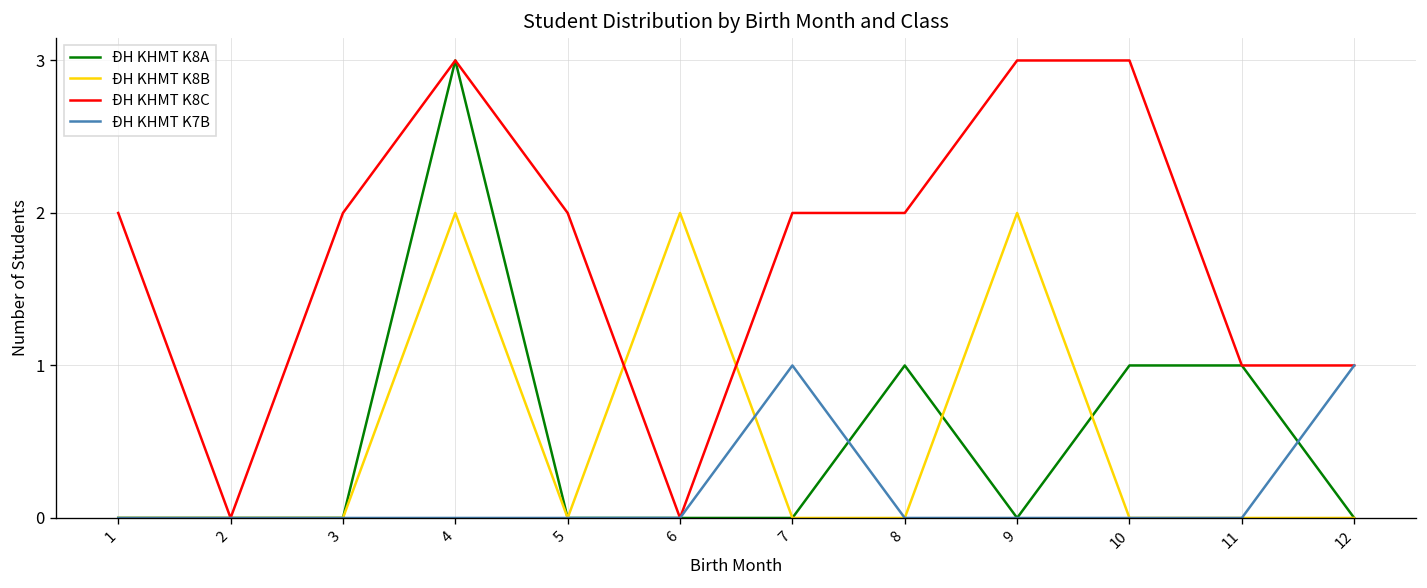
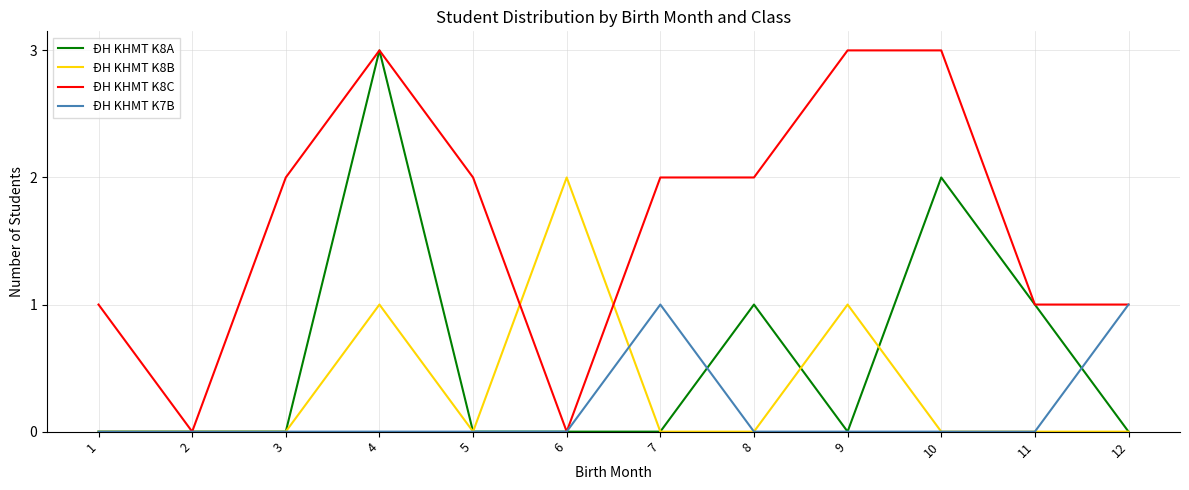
  {
    "ĐH KHMT K8A": {
      "8": 1,
-     "10": 1
+     "10": 2
    },
    "ĐH KHMT K8B": {
-     "4": 2,
+     "4": 1,
      "6": 2,
-     "9": 2
+     "9": 1
    },
    "ĐH KHMT K8C": {
-     "1": 2,
+     "1": 1,
      "3": 2,
      "5": 2,
      "7": 2,
      "8": 2,
      "9": 3,
      "10": 3
    },
    "ĐH KHMT K7B": {
      "4": 0,
      "7": 1
    }
  }
